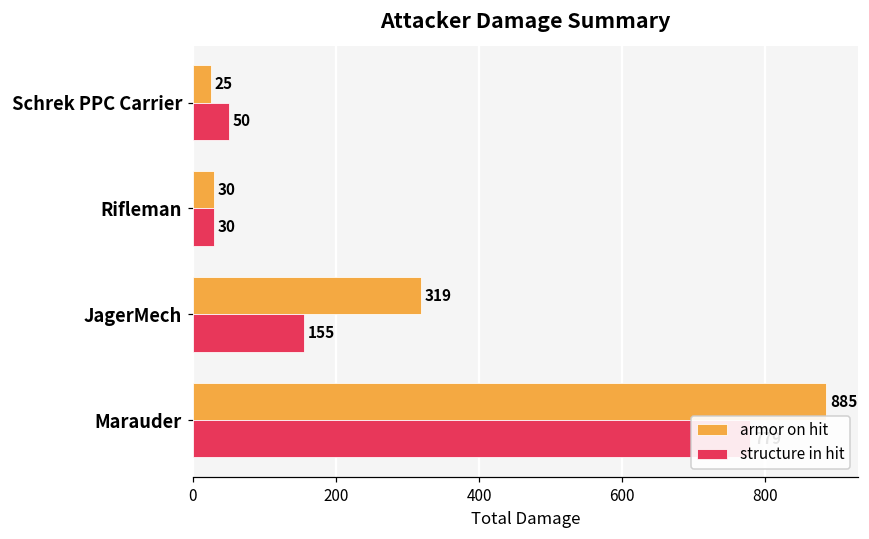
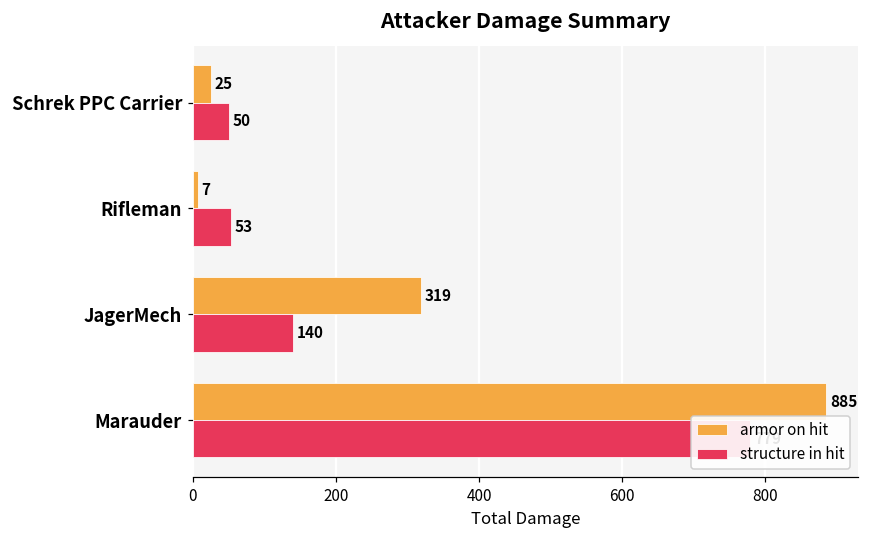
  {
    "armor on hit": {
      "Schrek PPC Carrier": 25,
-     "Rifleman": 30,
+     "Rifleman": 7,
      "JagerMech": 319,
      "Marauder": 885
    },
    "structure in hit": {
      "Schrek PPC Carrier": 50,
-     "Rifleman": 30,
-     "JagerMech": 155
+     "Rifleman": 53,
+     "JagerMech": 140
    }
  }
